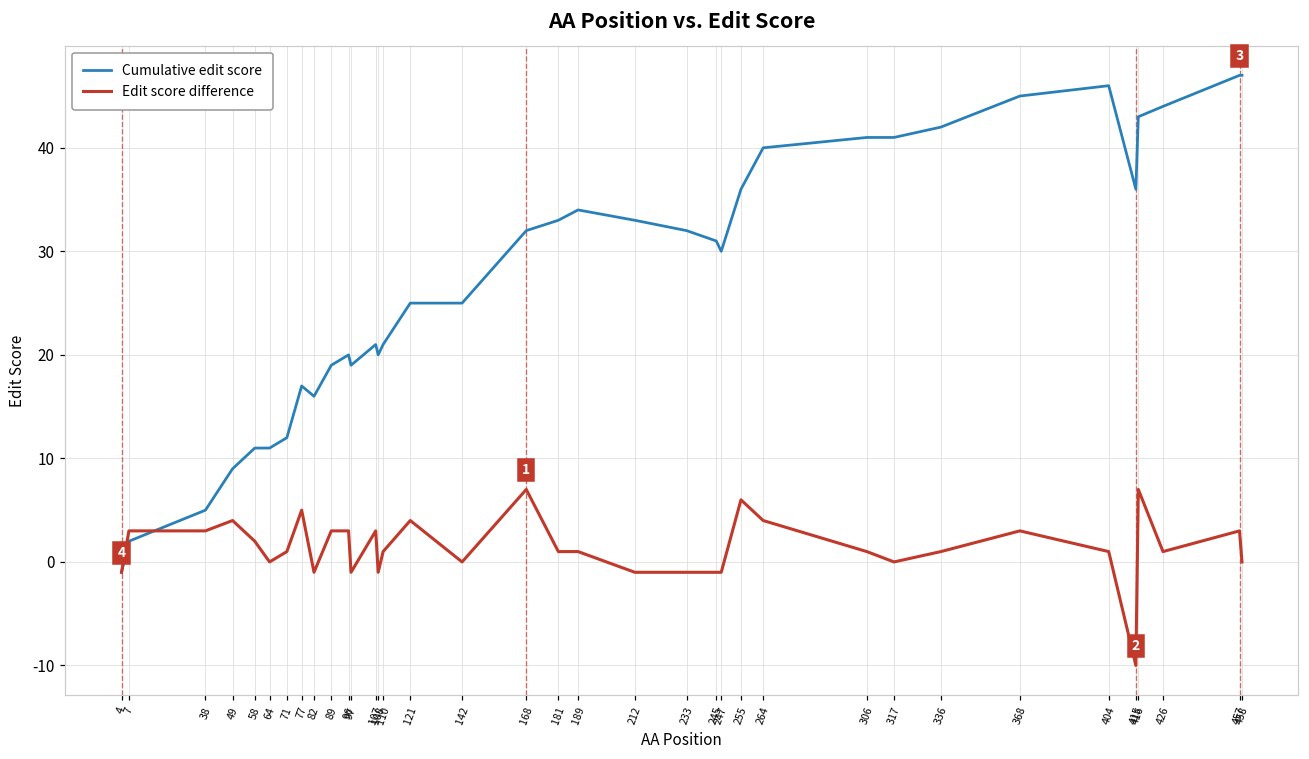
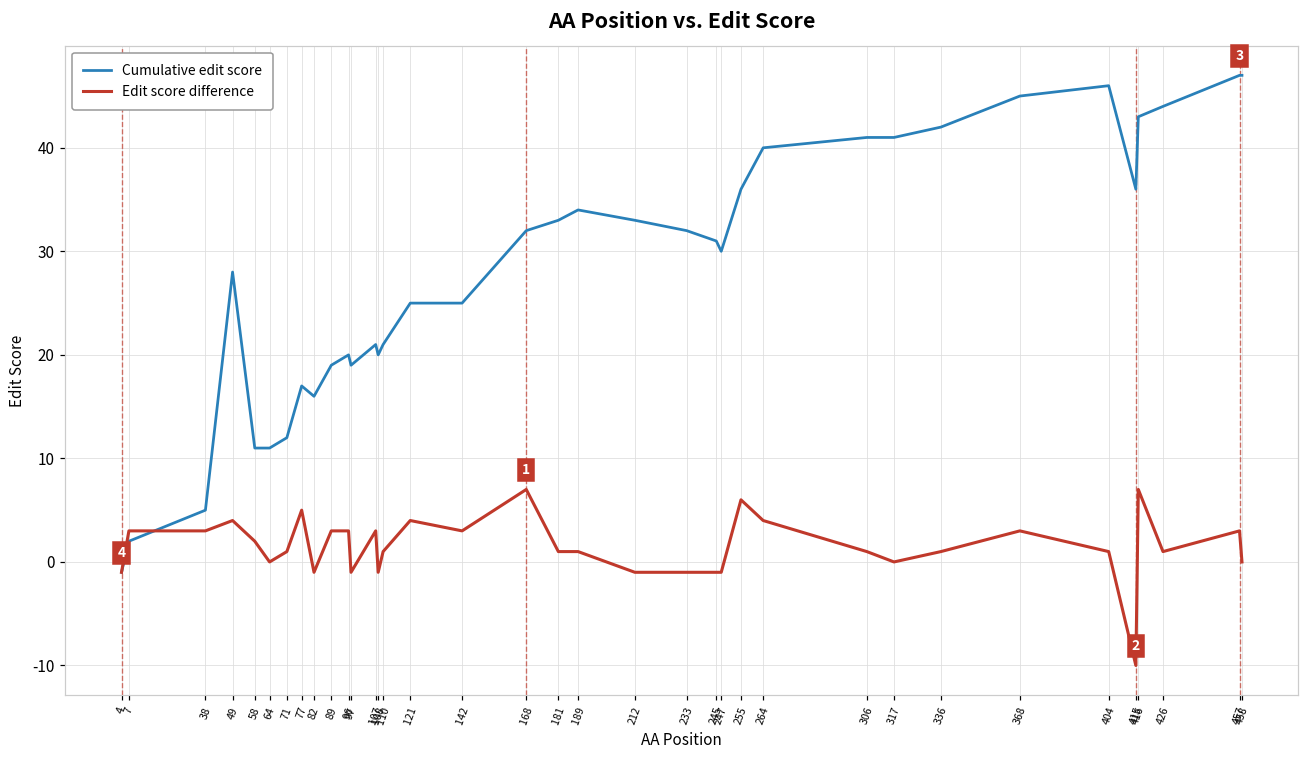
  {
    "Cumulative edit score": {
      "38": 5,
-     "49": 9,
+     "49": 28,
      "58": 11,
      "64": 11,
      "71": 12,
      "77": 17,
      "82": 16,
      "89": 19,
      "96": 20,
      "97": 19,
      "107": 21,
      "108": 20,
      "110": 21,
      "121": 25,
      "142": 25,
      "168": 32,
      "181": 33,
      "189": 34,
      "212": 33,
      "233": 32,
      "245": 31,
      "247": 30,
      "255": 36,
      "264": 40,
      "306": 41,
      "317": 41,
      "336": 42,
      "368": 45,
      "404": 46,
      "415": 36,
      "416": 43,
      "426": 44
    },
    "Edit score difference": {
      "7": 3,
      "38": 3,
      "49": 4,
      "58": 2,
      "64": 0,
      "71": 1,
      "77": 5,
      "82": -1,
      "89": 3,
      "96": 3,
      "97": -1,
      "107": 3,
      "108": -1,
      "110": 1,
      "121": 4,
-     "142": 0,
+     "142": 3,
      "181": 1,
      "189": 1,
      "212": -1,
      "233": -1,
      "245": -1,
      "247": -1,
      "255": 6,
      "264": 4,
      "306": 1,
      "317": 0,
      "336": 1,
      "368": 3,
      "404": 1,
      "416": 7,
      "426": 1,
      "457": 3,
      "458": 0
    }
  }
